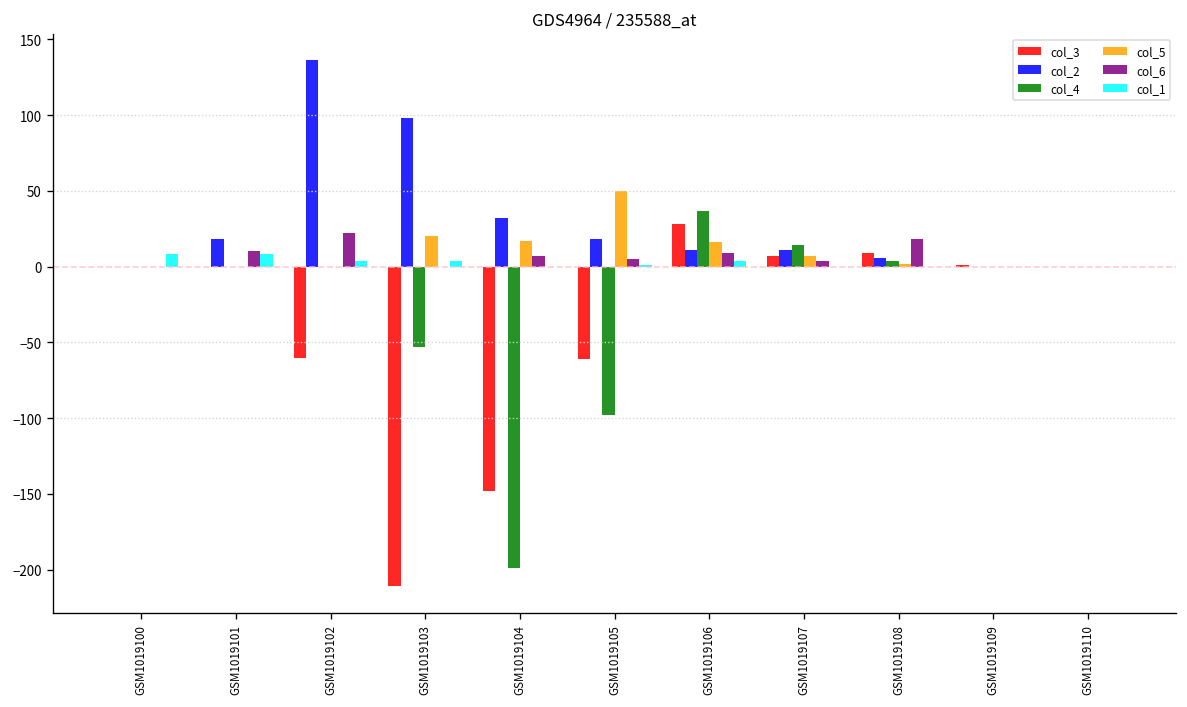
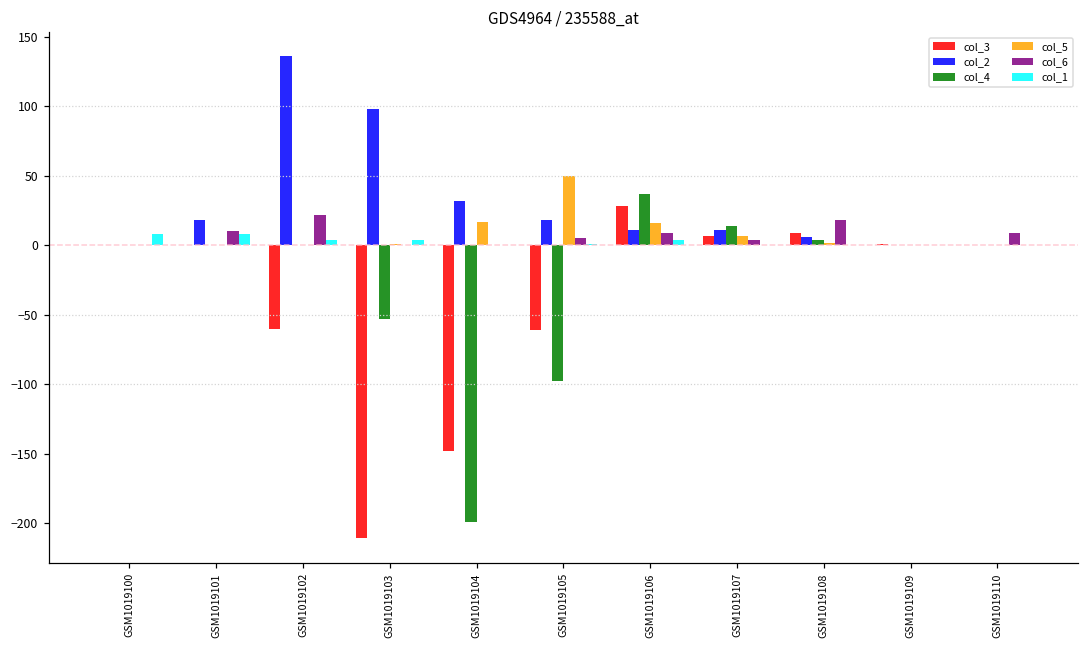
  {
    "col_3": {
      "GSM1019100": 0,
      "GSM1019101": 0,
      "GSM1019102": -60,
      "GSM1019103": -211,
      "GSM1019104": -148,
      "GSM1019105": -61,
      "GSM1019106": 28,
      "GSM1019107": 7,
      "GSM1019108": 9,
      "GSM1019110": 0
    },
    "col_2": {
      "GSM1019100": 0,
      "GSM1019101": 18,
      "GSM1019102": 136,
      "GSM1019103": 98,
      "GSM1019104": 32,
      "GSM1019105": 18,
      "GSM1019106": 11,
      "GSM1019107": 11,
      "GSM1019108": 6,
      "GSM1019109": 0,
      "GSM1019110": 0
    },
    "col_4": {
      "GSM1019100": 0,
      "GSM1019101": 0,
      "GSM1019102": 0,
      "GSM1019103": -53,
      "GSM1019104": -199,
      "GSM1019105": -98,
      "GSM1019106": 37,
      "GSM1019107": 14,
      "GSM1019108": 4,
      "GSM1019109": 0,
      "GSM1019110": 0
    },
    "col_5": {
      "GSM1019100": 0,
      "GSM1019101": 0,
      "GSM1019102": 0,
-     "GSM1019103": 20,
+     "GSM1019103": 1,
      "GSM1019104": 17,
      "GSM1019105": 50,
      "GSM1019106": 16,
      "GSM1019107": 7,
      "GSM1019108": 2,
      "GSM1019109": 0,
      "GSM1019110": 0
    },
    "col_6": {
      "GSM1019100": 0,
      "GSM1019101": 10,
      "GSM1019102": 22,
      "GSM1019103": 0,
-     "GSM1019104": 7,
+     "GSM1019104": 0,
      "GSM1019105": 5,
      "GSM1019106": 9,
      "GSM1019107": 4,
      "GSM1019108": 18,
      "GSM1019109": 0,
-     "GSM1019110": 0
+     "GSM1019110": 9
    },
    "col_1": {
      "GSM1019100": 8,
      "GSM1019101": 8,
      "GSM1019102": 4,
      "GSM1019103": 4,
      "GSM1019104": 0,
      "GSM1019106": 4,
      "GSM1019107": 0,
      "GSM1019108": 0,
      "GSM1019109": 0,
      "GSM1019110": 0
    }
  }
